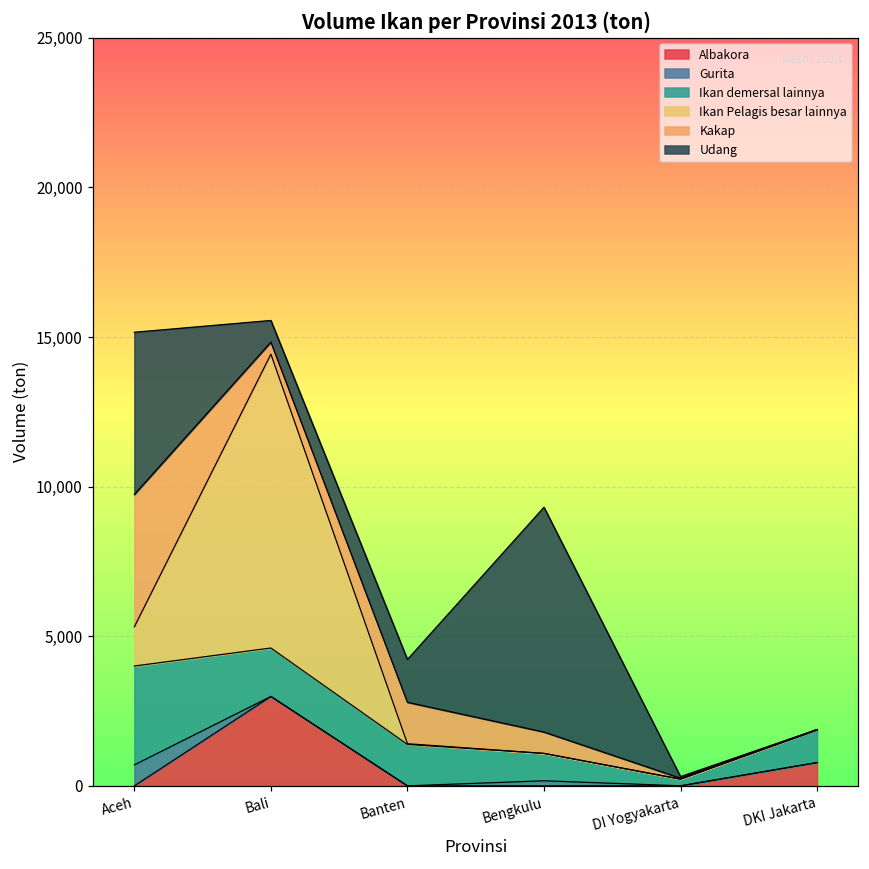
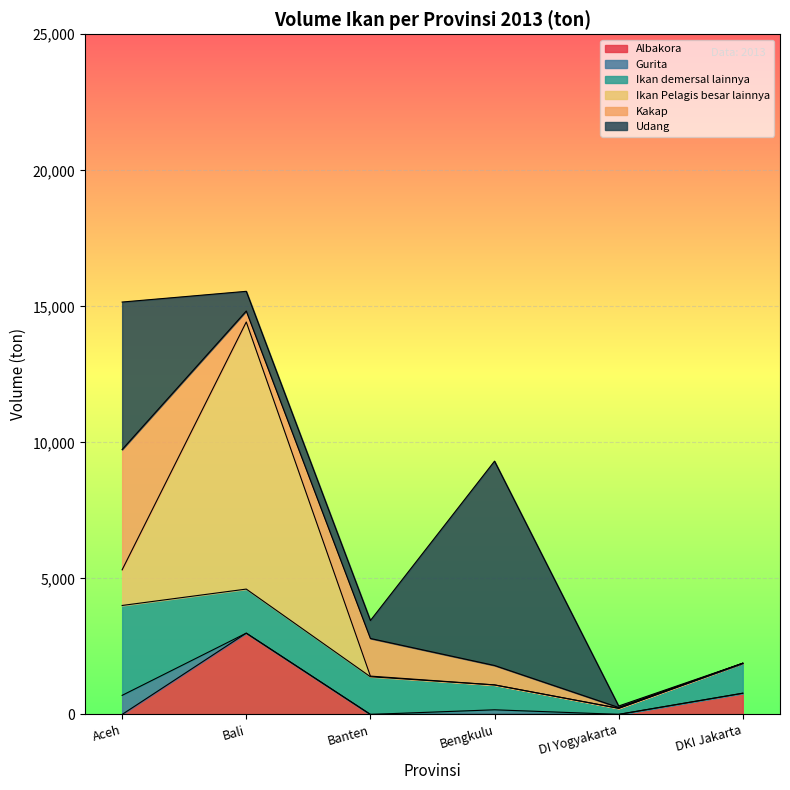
  {
    "Albakora": {
      "Aceh": "0",
      "Bengkulu": "0"
    },
    "Udang": {
      "Aceh": "5,400",
      "Bali": "700",
-     "Banten": "1,400",
+     "Banten": "700",
      "Bengkulu": "7,500"
    }
  }
